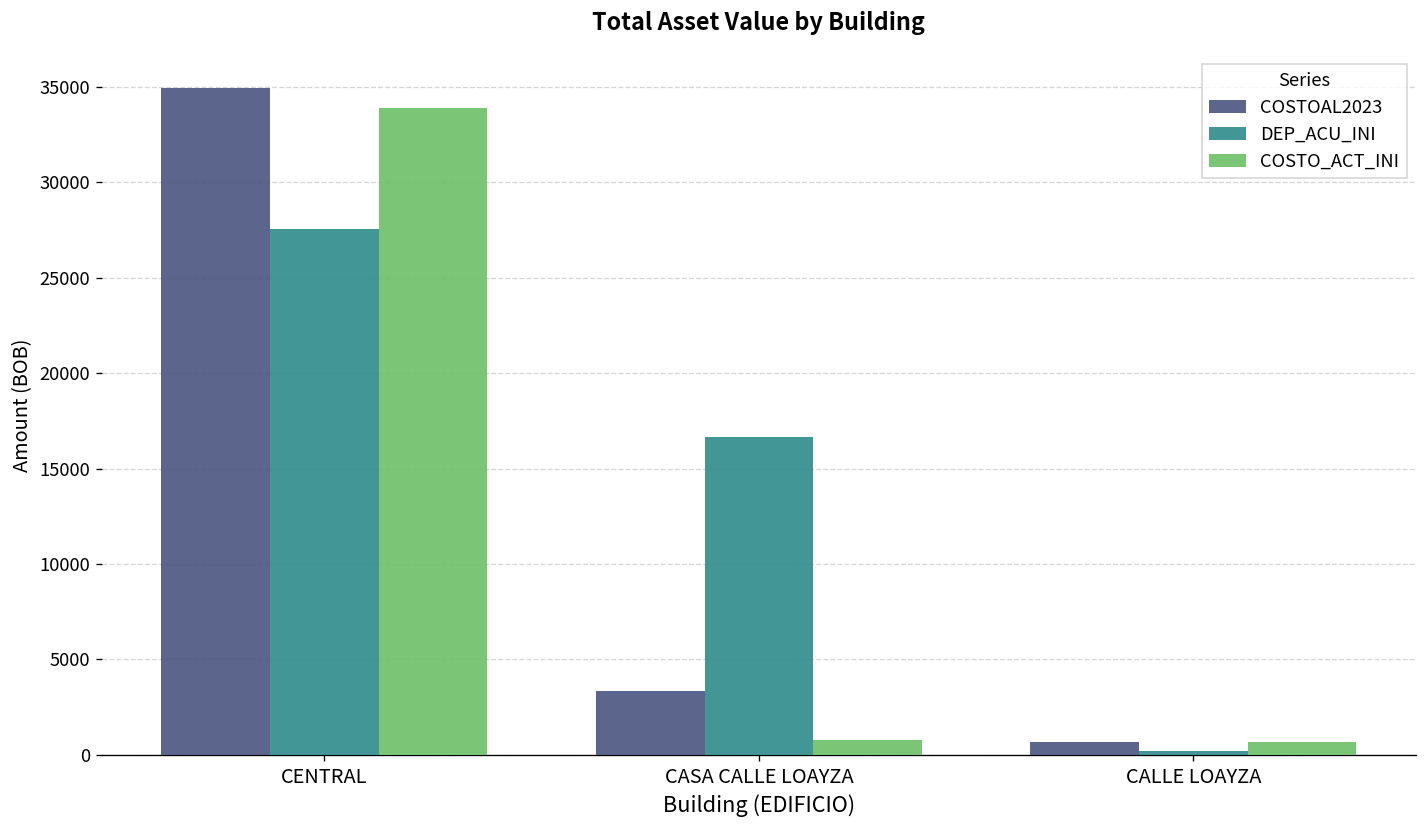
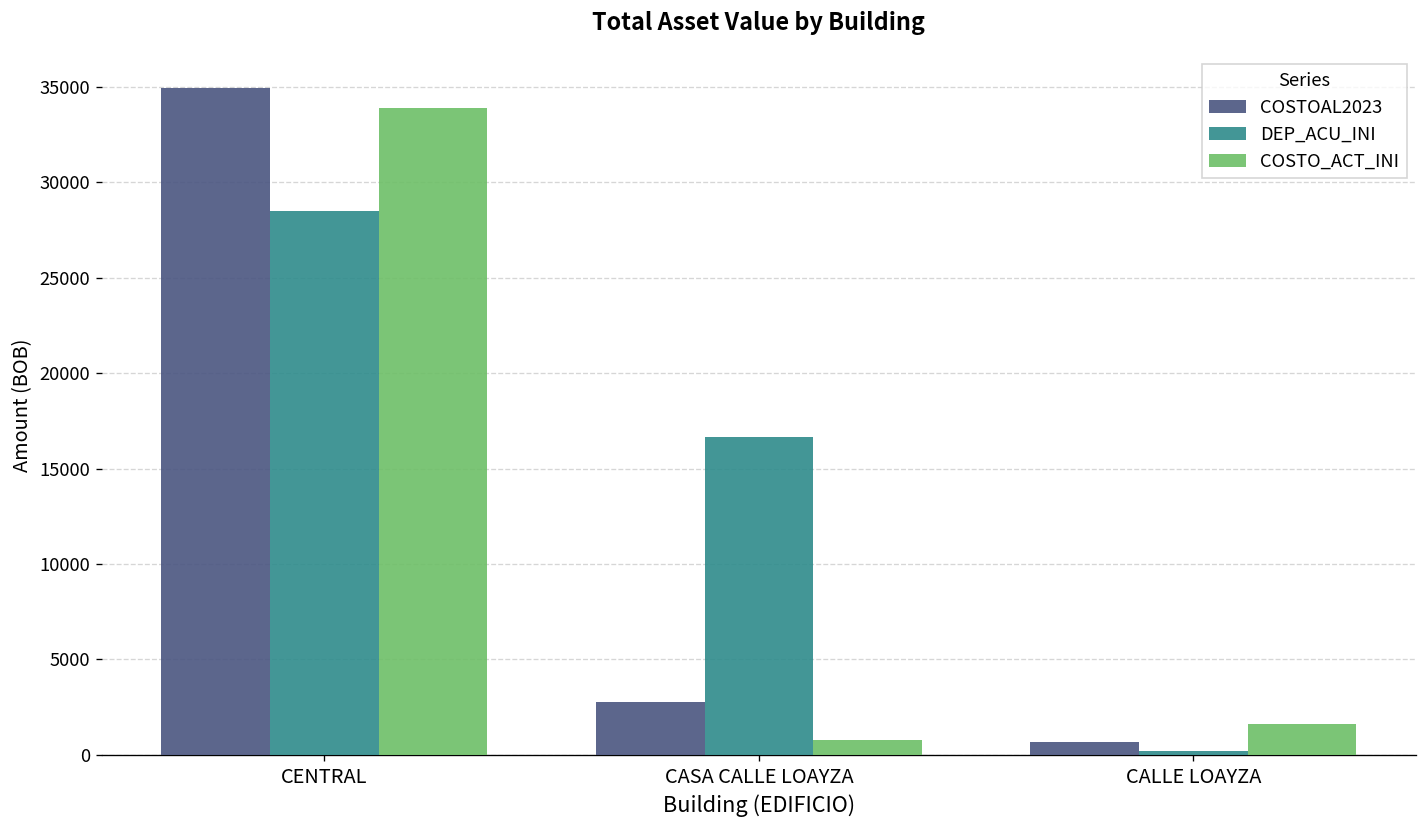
  {
    "COSTOAL2023": {
      "CENTRAL": 34900,
-     "CASA CALLE LOAYZA": 3400,
+     "CASA CALLE LOAYZA": 2800,
      "CALLE LOAYZA": 700
    },
    "DEP_ACU_INI": {
-     "CENTRAL": 27500,
+     "CENTRAL": 28500,
      "CASA CALLE LOAYZA": 16700,
      "CALLE LOAYZA": 200
    },
    "COSTO_ACT_INI": {
      "CENTRAL": 33900,
      "CASA CALLE LOAYZA": 800,
-     "CALLE LOAYZA": 700
+     "CALLE LOAYZA": 1600
    }
  }
